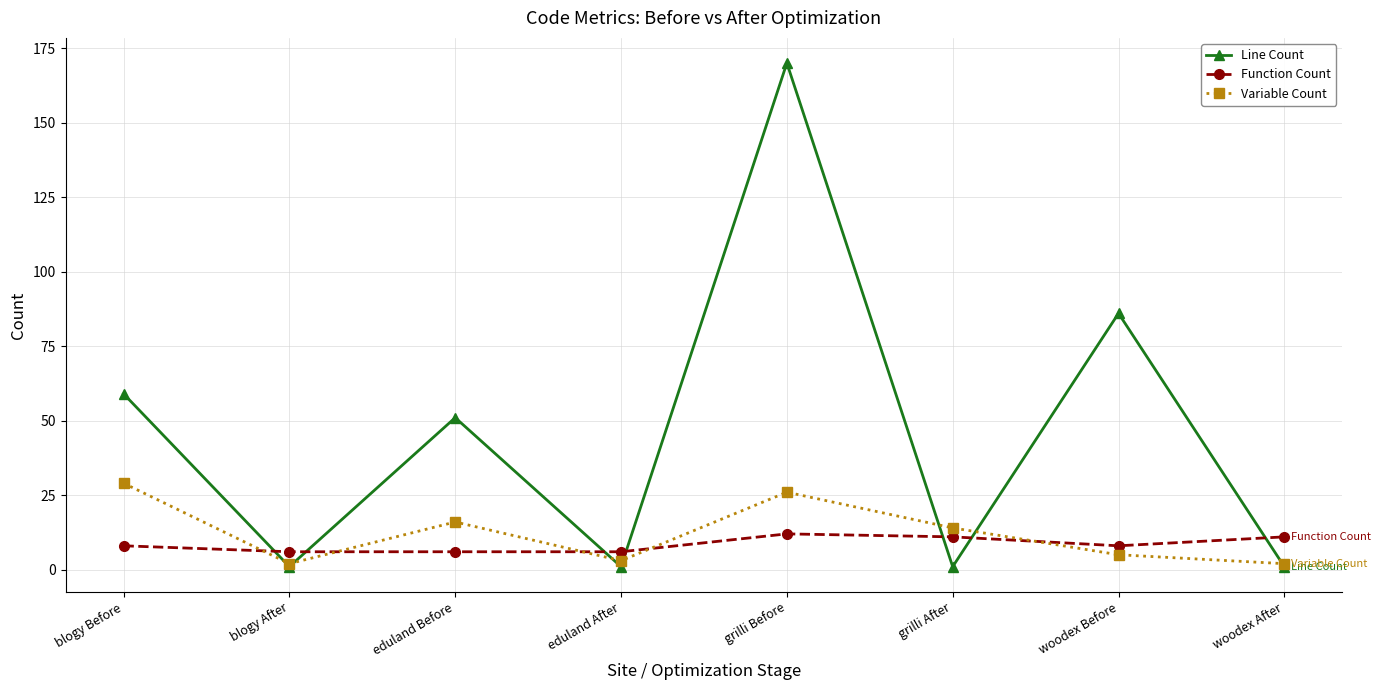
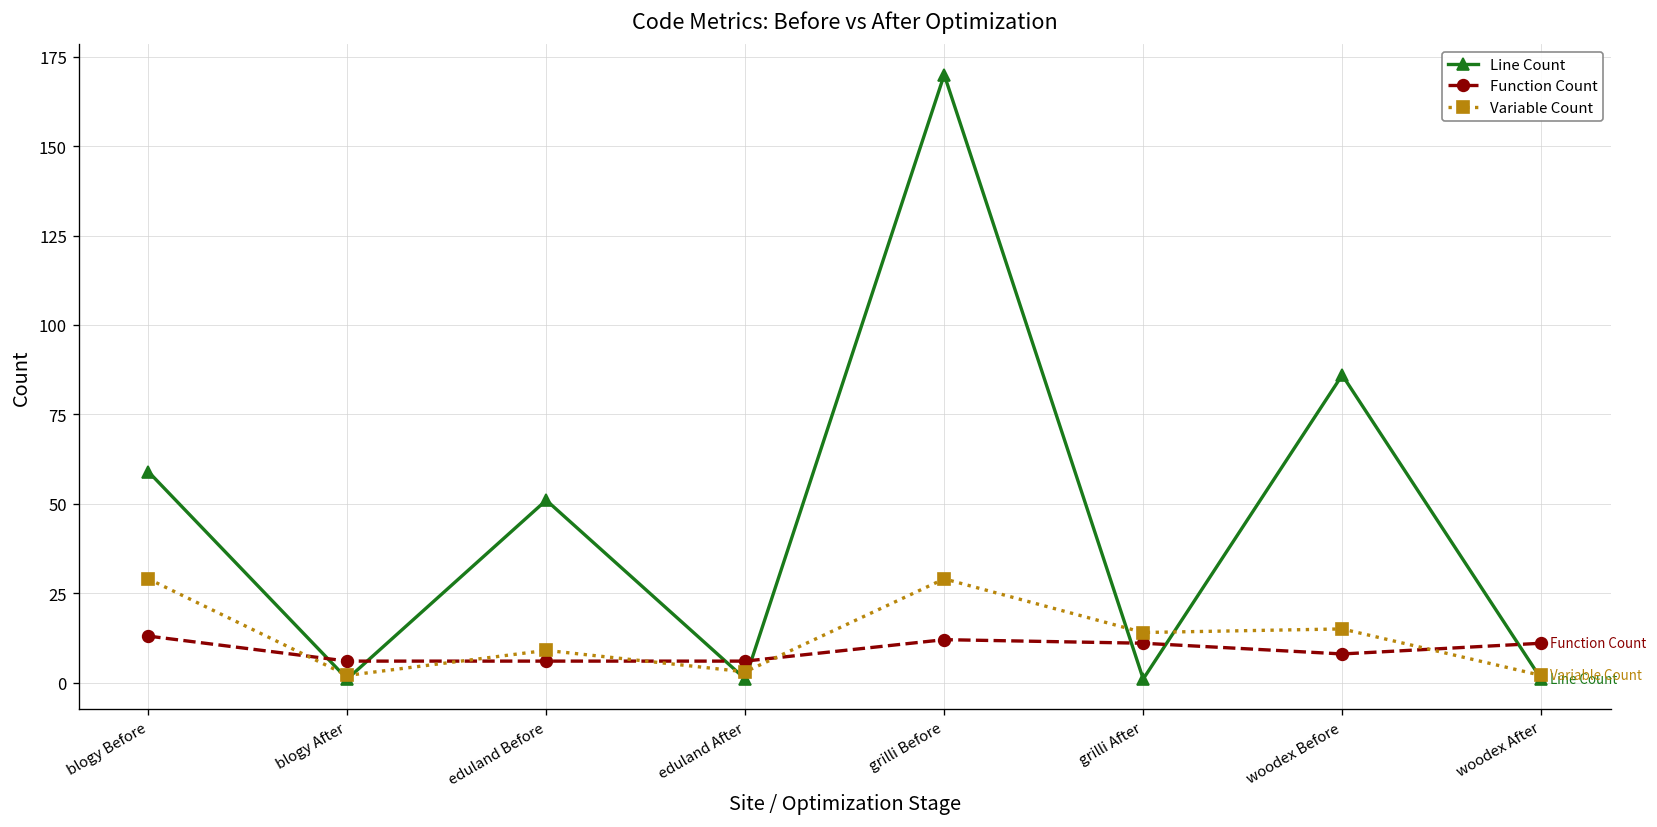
  {
    "Line Count": {
      "blogy Before": 59,
      "blogy After": 1,
      "eduland Before": 51,
      "eduland After": 1,
      "grilli Before": 170,
      "grilli After": 1,
      "woodex Before": 86,
      "woodex After": 1
    },
    "Function Count": {
-     "blogy Before": 8,
+     "blogy Before": 13,
      "blogy After": 6,
      "eduland Before": 6,
      "eduland After": 6,
      "grilli Before": 12,
      "grilli After": 11,
      "woodex Before": 8,
      "woodex After": 11
    },
    "Variable Count": {
      "blogy Before": 29,
      "blogy After": 2,
-     "eduland Before": 16,
+     "eduland Before": 9,
      "eduland After": 3,
-     "grilli Before": 26,
+     "grilli Before": 29,
      "grilli After": 14,
-     "woodex Before": 5,
+     "woodex Before": 15,
      "woodex After": 2
    }
  }
